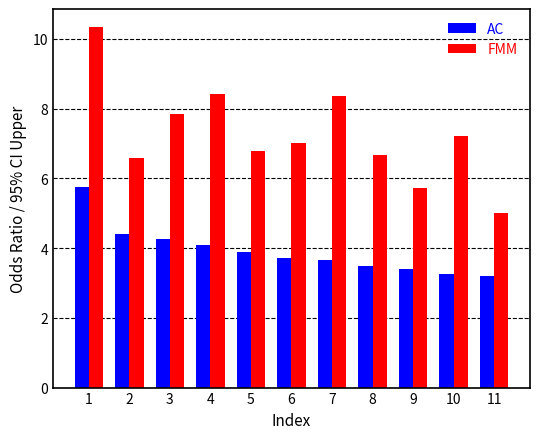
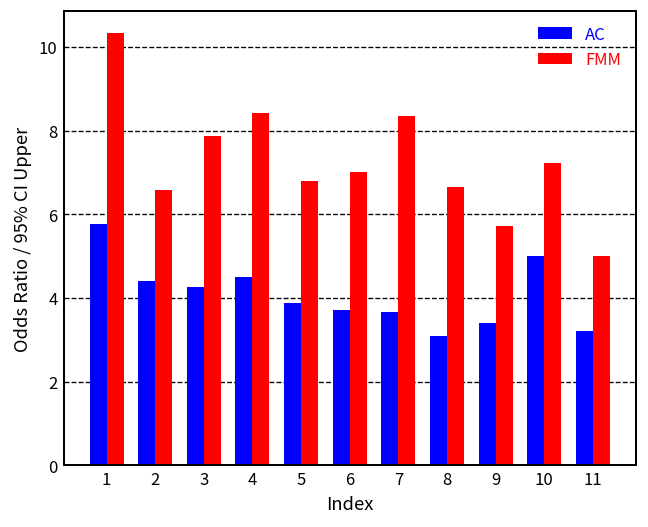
  {
    "AC": {
      "1": 5.8,
      "2": 4.4,
      "3": 4.3,
-     "4": 4.1,
+     "4": 4.5,
      "5": 3.9,
      "6": 3.7,
      "7": 3.7,
-     "8": 3.5,
+     "8": 3.1,
      "9": 3.4,
-     "10": 3.3,
+     "10": 5.0,
      "11": 3.2
    },
    "FMM": {
      "1": 10.3,
      "2": 6.6,
      "3": 7.9,
      "4": 8.4,
      "5": 6.8,
      "6": 7.0,
      "7": 8.4,
      "8": 6.7,
      "9": 5.7,
      "10": 7.2,
      "11": 5.0
    }
  }
